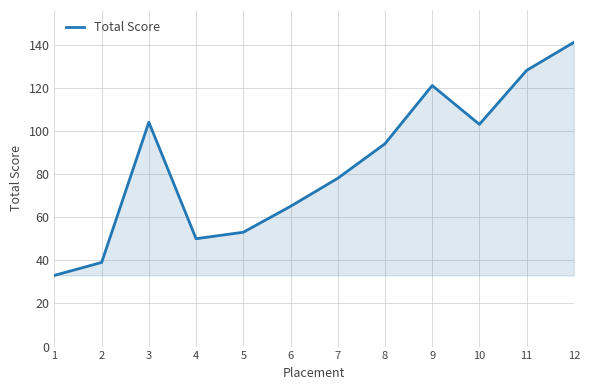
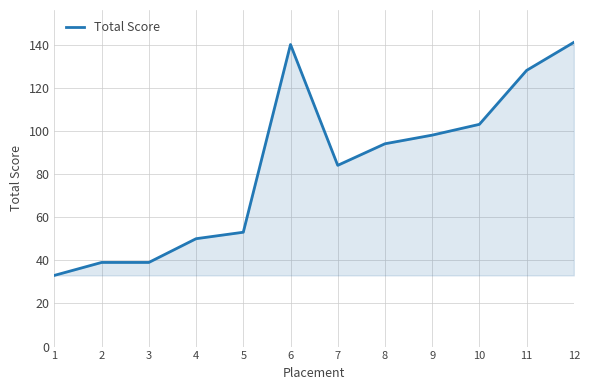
  {
    "1": 33,
    "2": 39,
-   "3": 104,
+   "3": 39,
    "4": 50,
    "5": 53,
-   "6": 65,
-   "7": 78,
+   "6": 140,
+   "7": 84,
    "8": 94,
-   "9": 121,
+   "9": 98,
    "10": 103,
    "11": 128,
    "12": 141
  }
